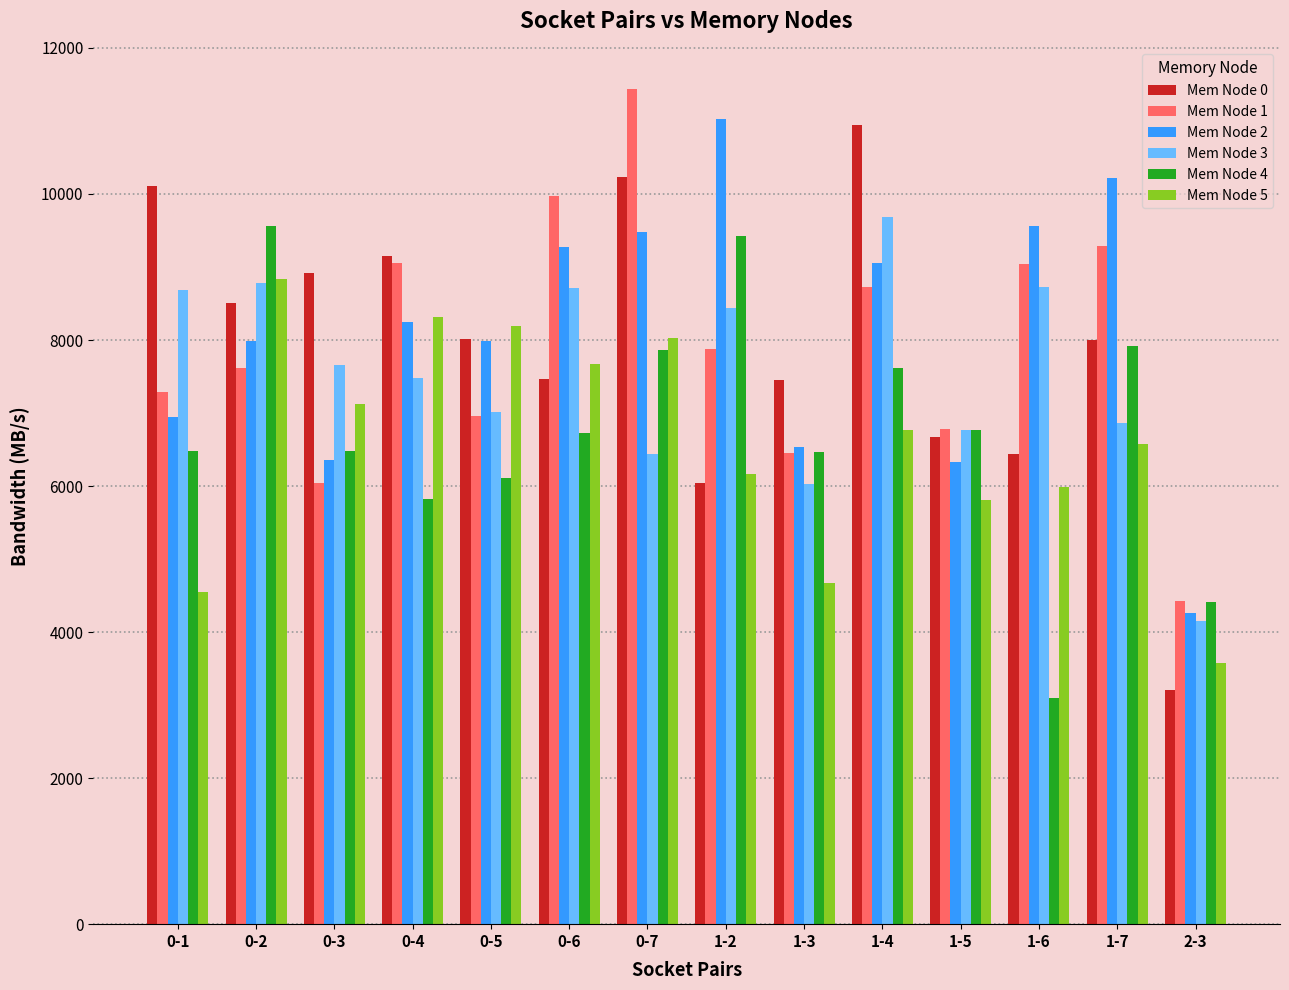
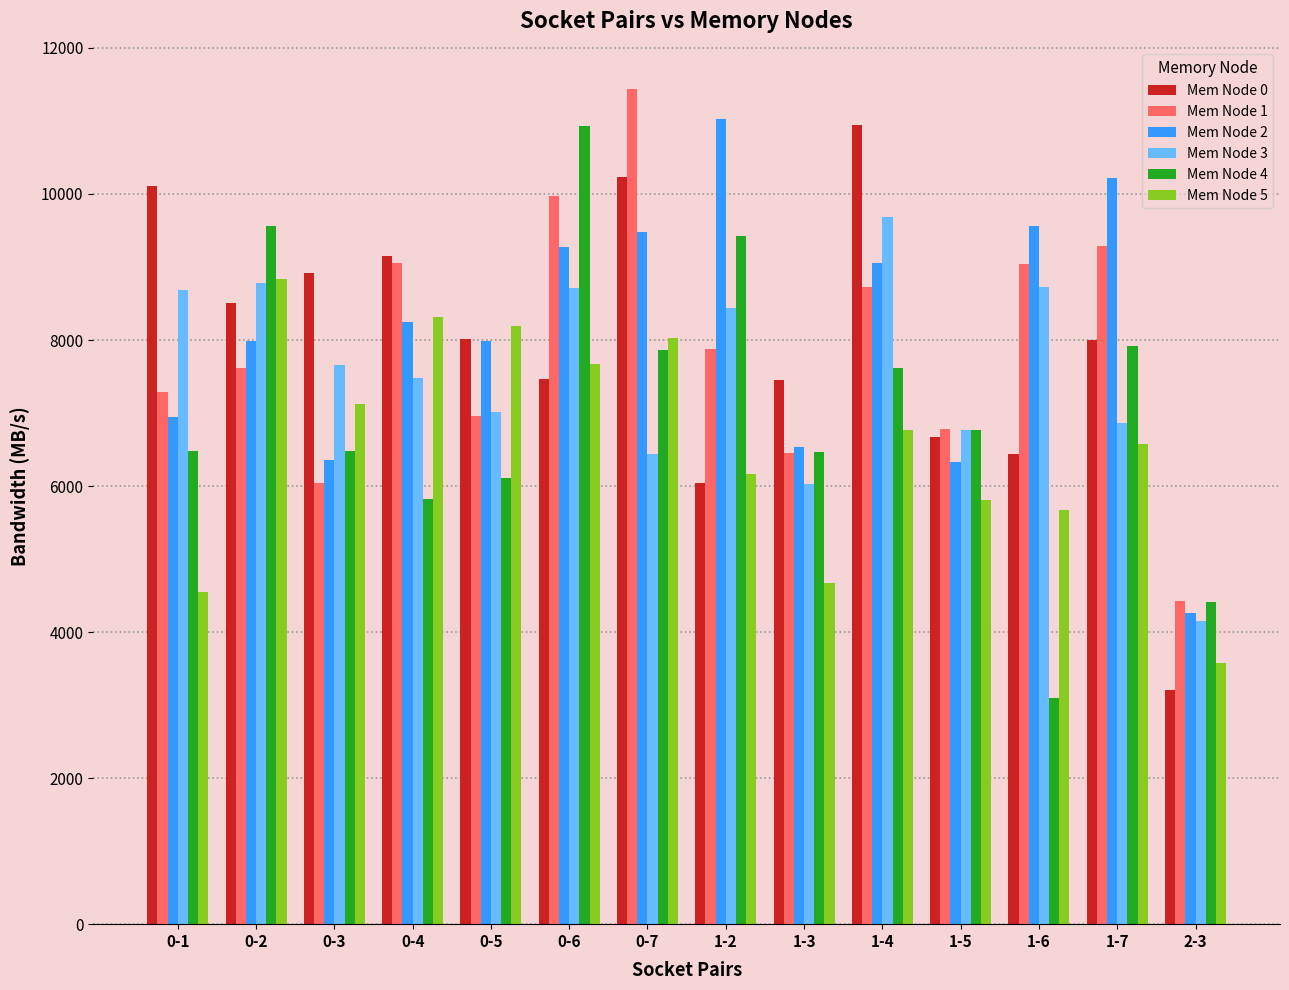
  {
    "Mem Node 0": {
      "0-1": 10100,
      "0-2": 8500,
      "0-3": 8900,
      "0-4": 9200,
      "0-5": 8000,
      "0-6": 7500,
      "0-7": 10200,
      "1-2": 6000,
      "1-3": 7400,
      "1-4": 10900,
      "1-5": 6700,
      "1-6": 6400,
      "1-7": 8000,
      "2-3": 3200
    },
    "Mem Node 1": {
      "0-1": 7300,
      "0-2": 7600,
      "0-3": 6000,
      "0-4": 9100,
      "0-5": 7000,
      "0-6": 10000,
      "0-7": 11400,
      "1-2": 7900,
      "1-3": 6500,
      "1-4": 8700,
      "1-5": 6800,
      "1-6": 9000,
      "1-7": 9300,
      "2-3": 4400
    },
    "Mem Node 2": {
      "0-1": 6900,
      "0-2": 8000,
      "0-3": 6400,
      "0-4": 8200,
      "0-5": 8000,
      "0-6": 9300,
      "0-7": 9500,
      "1-2": 11000,
      "1-3": 6500,
      "1-4": 9100,
      "1-5": 6300,
      "1-6": 9600,
      "1-7": 10200,
      "2-3": 4300
    },
    "Mem Node 3": {
      "0-1": 8700,
      "0-2": 8800,
      "0-3": 7700,
      "0-4": 7500,
      "0-5": 7000,
      "0-6": 8700,
      "0-7": 6400,
      "1-2": 8400,
      "1-3": 6000,
      "1-4": 9700,
      "1-5": 6800,
      "1-6": 8700,
      "1-7": 6900,
      "2-3": 4100
    },
    "Mem Node 4": {
      "0-1": 6500,
      "0-2": 9600,
      "0-3": 6500,
      "0-4": 5800,
      "0-5": 6100,
-     "0-6": 6700,
+     "0-6": 10900,
      "0-7": 7900,
      "1-2": 9400,
      "1-3": 6500,
      "1-4": 7600,
      "1-5": 6800,
      "1-6": 3100,
      "1-7": 7900,
      "2-3": 4400
    },
    "Mem Node 5": {
      "0-1": 4600,
      "0-2": 8800,
      "0-3": 7100,
      "0-4": 8300,
      "0-5": 8200,
      "0-6": 7700,
      "0-7": 8000,
      "1-2": 6200,
      "1-3": 4700,
      "1-4": 6800,
      "1-5": 5800,
-     "1-6": 6000,
+     "1-6": 5700,
      "1-7": 6600,
      "2-3": 3600
    }
  }
